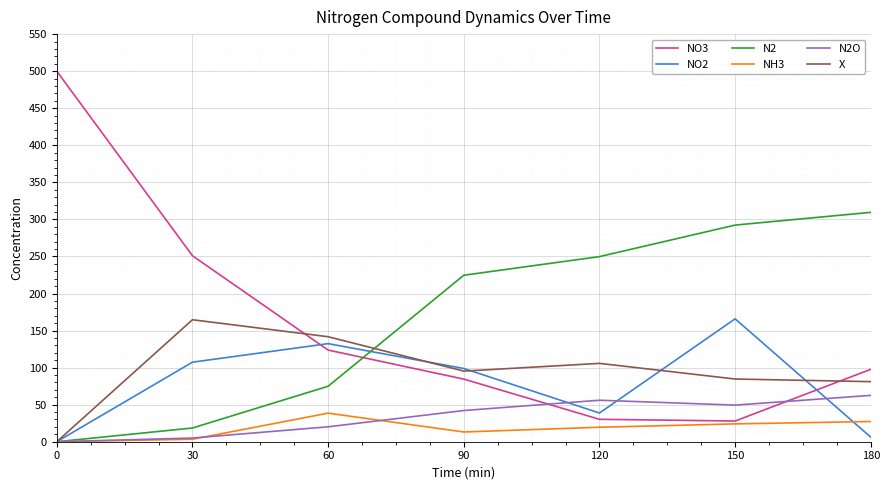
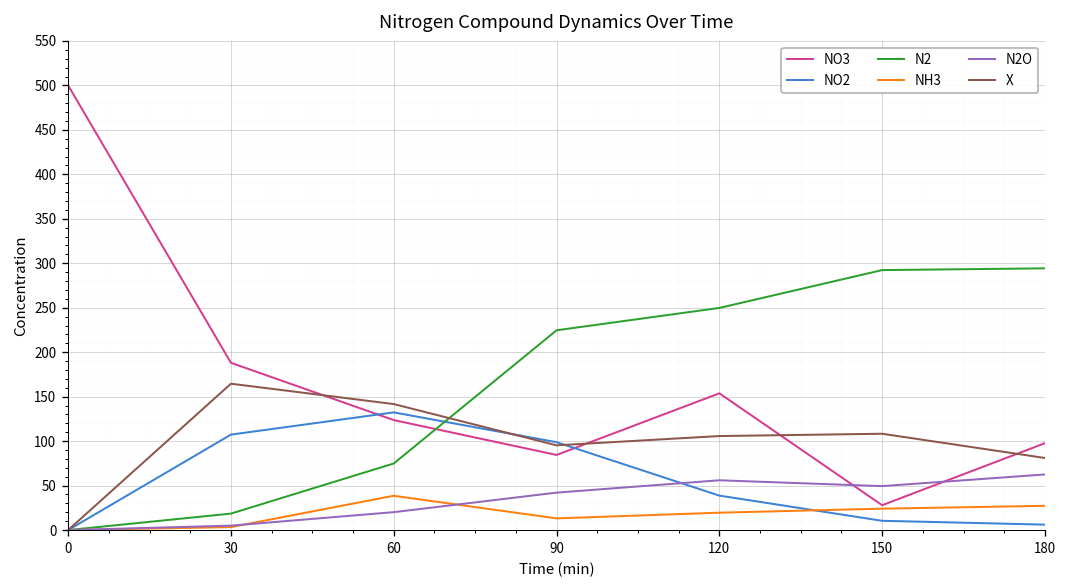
  {
    "NO3": {
      "0": 500,
-     "30": 250,
+     "30": 190,
      "60": 120,
      "90": 80,
-     "120": 30,
+     "120": 150,
      "150": 30,
      "180": 100
    },
    "NO2": {
      "30": 110,
      "60": 130,
      "90": 100,
      "120": 40,
-     "150": 170,
+     "150": 10,
      "180": 10
    },
    "N2": {
      "30": 20,
      "60": 70,
      "90": 220,
      "120": 250,
      "150": 290,
-     "180": 310
+     "180": 290
    },
    "NH3": {
      "60": 40,
      "90": 10,
      "120": 20,
      "150": 20,
      "180": 30
    },
    "N2O": {
      "60": 20,
      "90": 40,
      "120": 60,
      "150": 50,
      "180": 60
    },
    "X": {
      "30": 160,
      "60": 140,
      "90": 100,
      "120": 110,
-     "150": 80,
+     "150": 110,
      "180": 80
    }
  }
